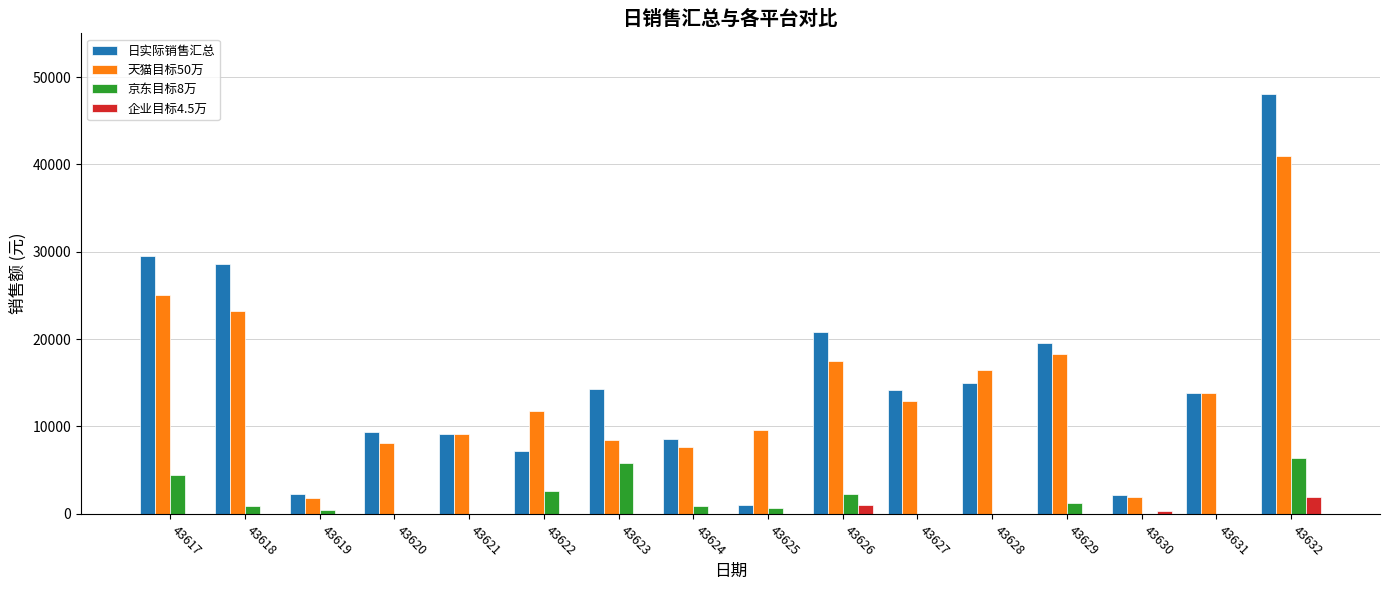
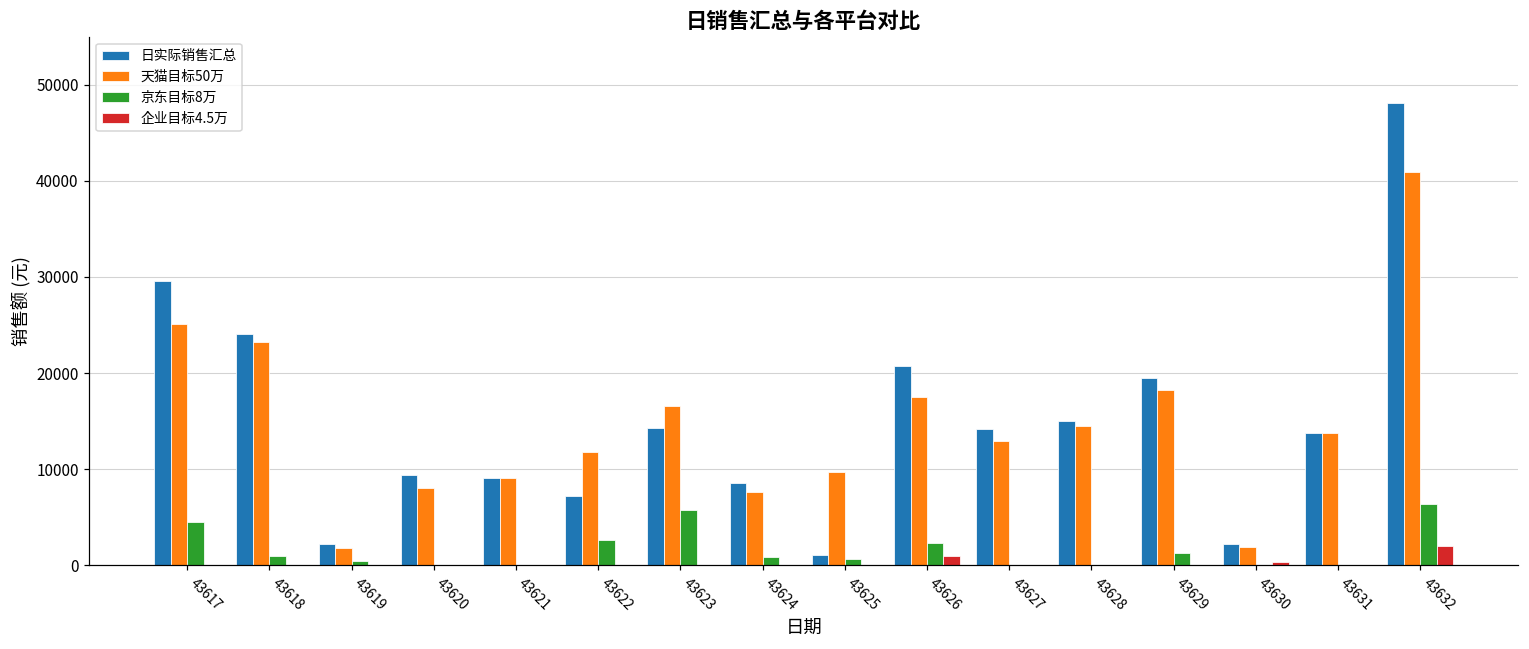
  {
    "日实际销售汇总": {
      "43617": 30000,
-     "43618": 29000,
+     "43618": 24000,
      "43619": 2000,
      "43620": 9000,
      "43621": 9000,
      "43622": 7000,
      "43623": 14000,
      "43624": 9000,
      "43625": 1000,
      "43626": 21000,
      "43627": 14000,
      "43628": 15000,
      "43629": 20000,
      "43630": 2000,
      "43631": 14000,
      "43632": 48000
    },
    "天猫目标50万": {
      "43617": 25000,
      "43618": 23000,
      "43619": 2000,
      "43620": 8000,
      "43621": 9000,
      "43622": 12000,
-     "43623": 8000,
+     "43623": 17000,
      "43624": 8000,
      "43625": 10000,
      "43626": 17000,
      "43627": 13000,
-     "43628": 16000,
+     "43628": 14000,
      "43629": 18000,
      "43630": 2000,
      "43631": 14000,
      "43632": 41000
    },
    "京东目标8万": {
      "43617": 4000,
      "43618": 1000,
      "43619": 0,
      "43620": 0,
      "43621": 0,
      "43622": 3000,
      "43623": 6000,
      "43624": 1000,
      "43625": 1000,
      "43626": 2000,
      "43627": 0,
      "43628": 0,
      "43629": 1000,
      "43630": 0,
      "43631": 0,
      "43632": 6000
    },
    "企业目标4.5万": {
      "43617": 0,
      "43618": 0,
      "43619": 0,
      "43620": 0,
      "43621": 0,
      "43622": 0,
      "43623": 0,
      "43624": 0,
      "43625": 0,
      "43626": 1000,
      "43627": 0,
      "43628": 0,
      "43629": 0,
      "43630": 0,
      "43631": 0,
      "43632": 2000
    }
  }
